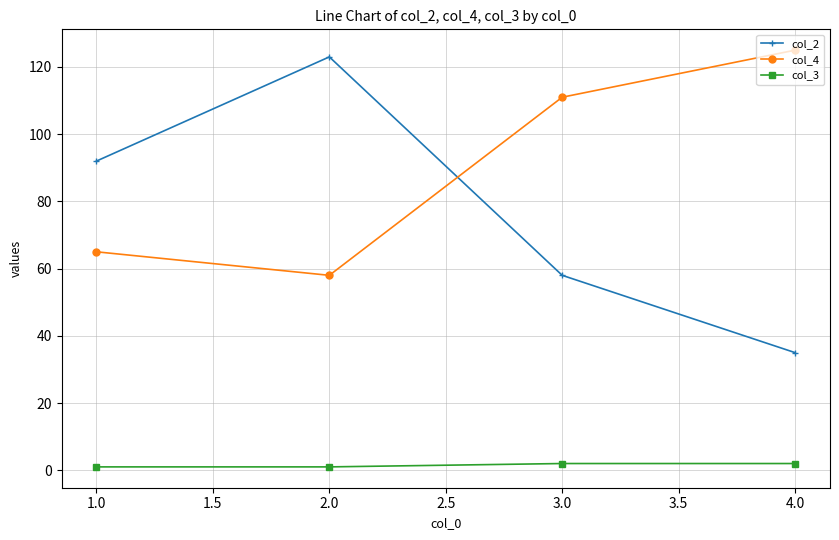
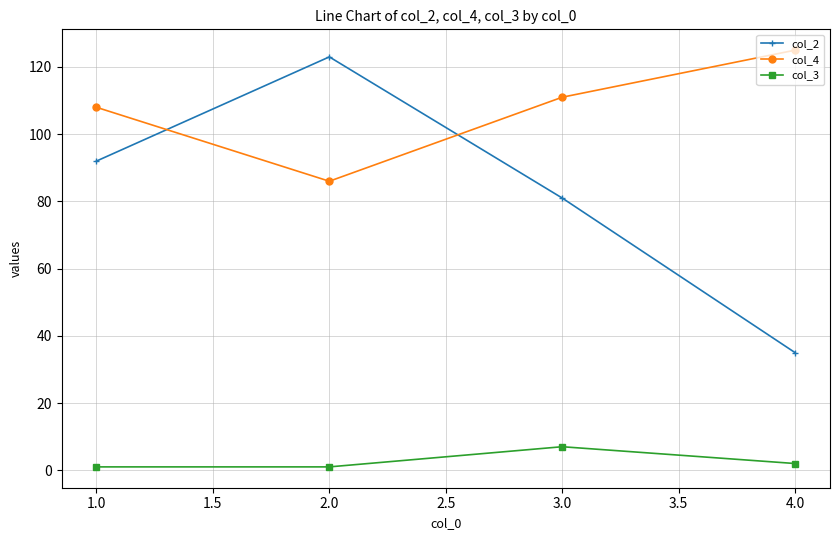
  {
    "col_2": {
      "1.0": 92,
      "2.0": 123,
-     "3.0": 58,
+     "3.0": 81,
      "4.0": 35
    },
    "col_4": {
-     "1.0": 65,
-     "2.0": 58,
+     "1.0": 108,
+     "2.0": 86,
      "3.0": 111
    },
    "col_3": {
      "1.0": 1,
      "2.0": 1,
-     "3.0": 2,
+     "3.0": 7,
      "4.0": 2
    }
  }
